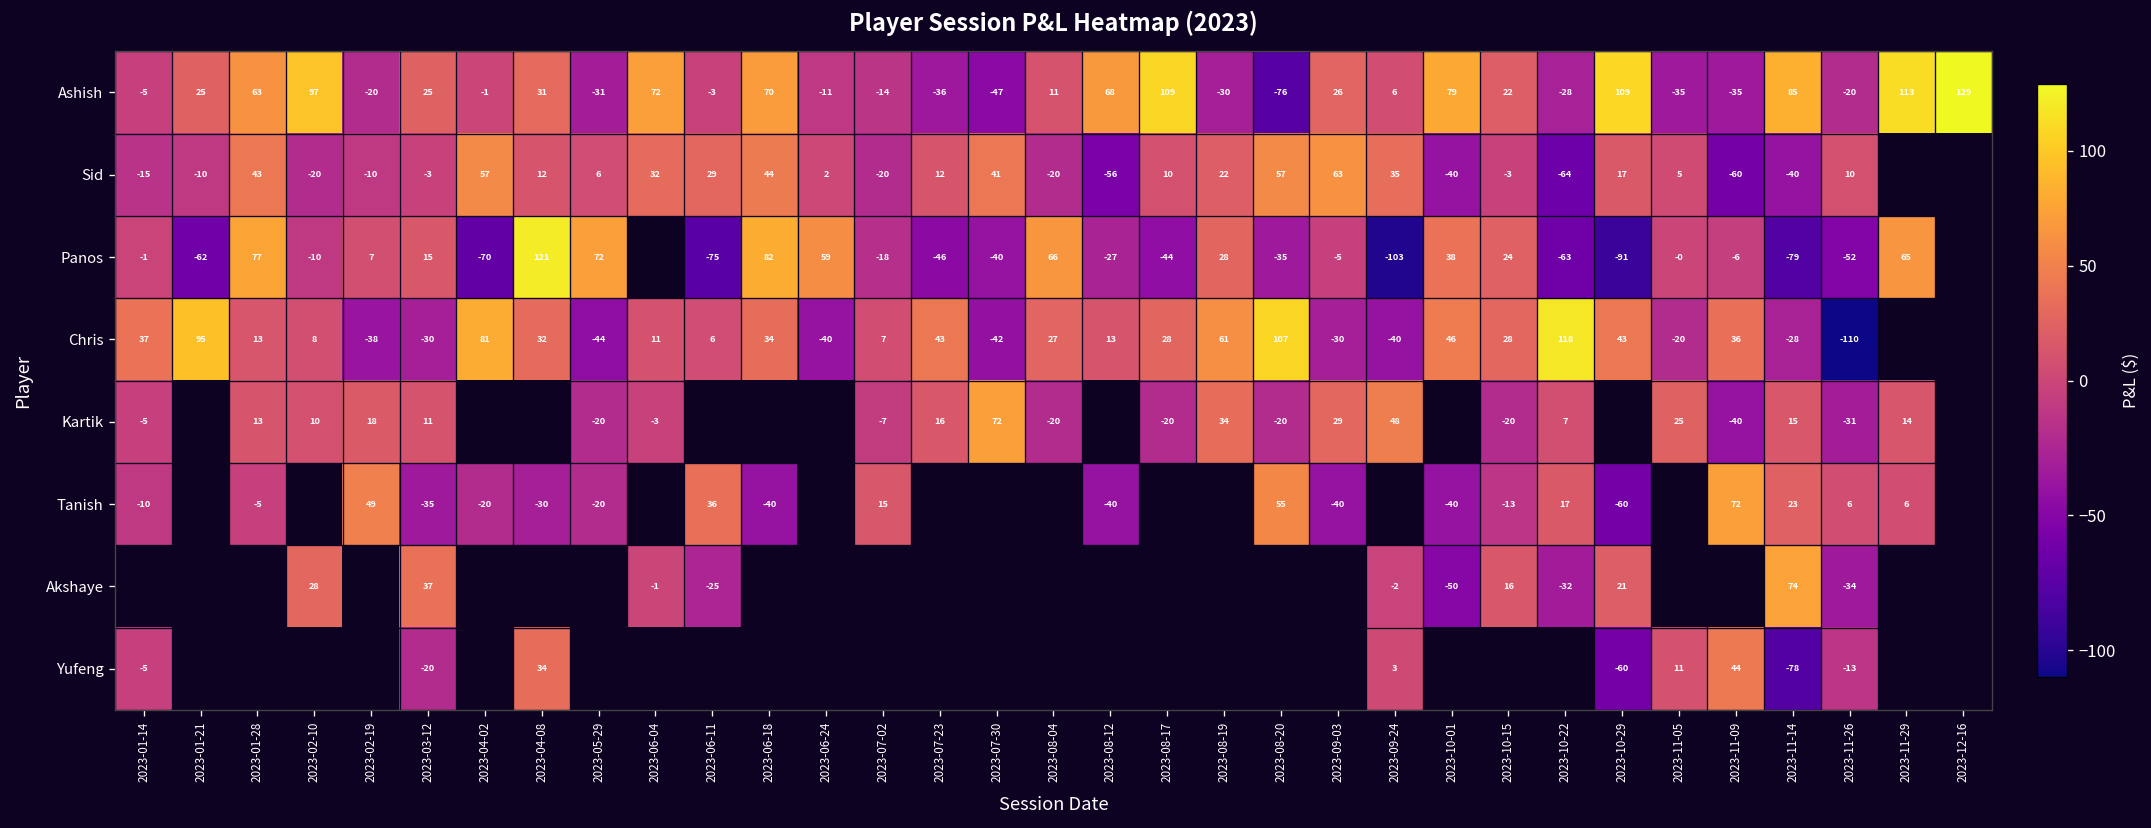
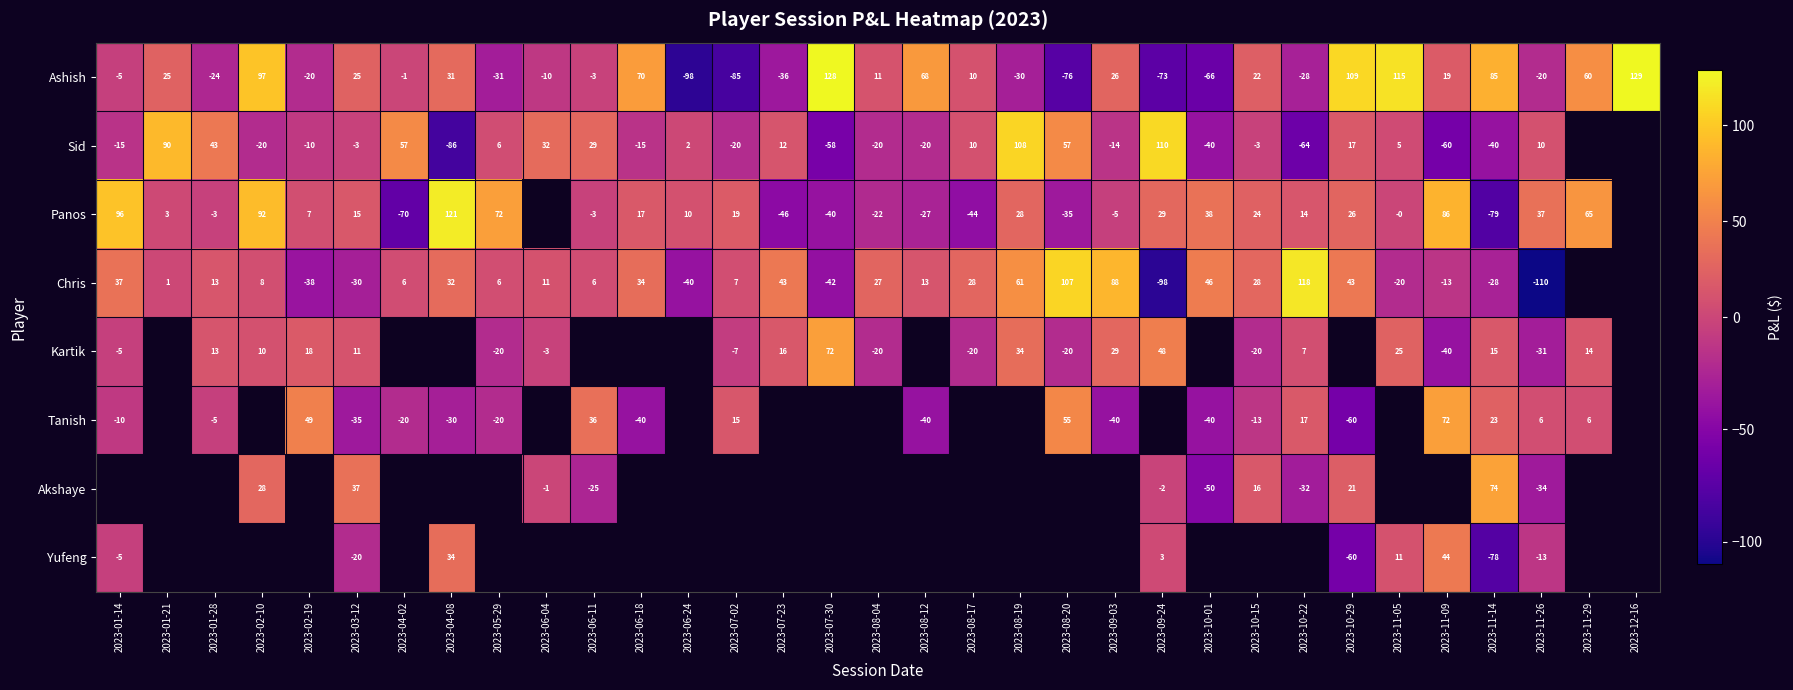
  {
    "Ashish": {
      "2023-01-14": -5,
      "2023-01-21": 25,
-     "2023-01-28": 63,
+     "2023-01-28": -24,
      "2023-02-10": 97,
      "2023-02-19": -20,
      "2023-03-12": 25,
      "2023-04-02": -1,
      "2023-04-08": 31,
      "2023-05-29": -31,
-     "2023-06-04": 72,
+     "2023-06-04": -10,
      "2023-06-11": -3,
      "2023-06-18": 70,
-     "2023-06-24": -11,
-     "2023-07-02": -14,
+     "2023-06-24": -98,
+     "2023-07-02": -85,
      "2023-07-23": -36,
-     "2023-07-30": -47,
+     "2023-07-30": 128,
      "2023-08-04": 11,
      "2023-08-12": 68,
-     "2023-08-17": 109,
+     "2023-08-17": 10,
      "2023-08-19": -30,
      "2023-08-20": -76,
      "2023-09-03": 26,
-     "2023-09-24": 6,
-     "2023-10-01": 79,
+     "2023-09-24": -73,
+     "2023-10-01": -66,
      "2023-10-15": 22,
      "2023-10-22": -28,
      "2023-10-29": 109,
-     "2023-11-05": -35,
-     "2023-11-09": -35,
+     "2023-11-05": 115,
+     "2023-11-09": 19,
      "2023-11-14": 85,
      "2023-11-26": -20,
-     "2023-11-29": 113,
+     "2023-11-29": 60,
      "2023-12-16": 129
    },
    "Sid": {
      "2023-01-14": -15,
-     "2023-01-21": -10,
+     "2023-01-21": 90,
      "2023-01-28": 43,
      "2023-02-10": -20,
      "2023-02-19": -10,
      "2023-03-12": -3,
      "2023-04-02": 57,
-     "2023-04-08": 12,
+     "2023-04-08": -86,
      "2023-05-29": 6,
      "2023-06-04": 32,
      "2023-06-11": 29,
-     "2023-06-18": 44,
+     "2023-06-18": -15,
      "2023-06-24": 2,
      "2023-07-02": -20,
      "2023-07-23": 12,
-     "2023-07-30": 41,
+     "2023-07-30": -58,
      "2023-08-04": -20,
-     "2023-08-12": -56,
+     "2023-08-12": -20,
      "2023-08-17": 10,
-     "2023-08-19": 22,
+     "2023-08-19": 108,
      "2023-08-20": 57,
-     "2023-09-03": 63,
-     "2023-09-24": 35,
+     "2023-09-03": -14,
+     "2023-09-24": 110,
      "2023-10-01": -40,
      "2023-10-15": -3,
      "2023-10-22": -64,
      "2023-10-29": 17,
      "2023-11-05": 5,
      "2023-11-09": -60,
      "2023-11-14": -40,
      "2023-11-26": 10
    },
    "Panos": {
-     "2023-01-14": -1,
-     "2023-01-21": -62,
-     "2023-01-28": 77,
-     "2023-02-10": -10,
+     "2023-01-14": 96,
+     "2023-01-21": 3,
+     "2023-01-28": -3,
+     "2023-02-10": 92,
      "2023-02-19": 7,
      "2023-03-12": 15,
      "2023-04-02": -70,
      "2023-04-08": 121,
      "2023-05-29": 72,
-     "2023-06-11": -75,
-     "2023-06-18": 82,
-     "2023-06-24": 59,
-     "2023-07-02": -18,
+     "2023-06-11": -3,
+     "2023-06-18": 17,
+     "2023-06-24": 10,
+     "2023-07-02": 19,
      "2023-07-23": -46,
      "2023-07-30": -40,
-     "2023-08-04": 66,
+     "2023-08-04": -22,
      "2023-08-12": -27,
      "2023-08-17": -44,
      "2023-08-19": 28,
      "2023-08-20": -35,
      "2023-09-03": -5,
-     "2023-09-24": -103,
+     "2023-09-24": 29,
      "2023-10-01": 38,
      "2023-10-15": 24,
-     "2023-10-22": -63,
-     "2023-10-29": -91,
+     "2023-10-22": 14,
+     "2023-10-29": 26,
      "2023-11-05": -0,
-     "2023-11-09": -6,
+     "2023-11-09": 86,
      "2023-11-14": -79,
-     "2023-11-26": -52,
+     "2023-11-26": 37,
      "2023-11-29": 65
    },
    "Chris": {
      "2023-01-14": 37,
-     "2023-01-21": 95,
+     "2023-01-21": 1,
      "2023-01-28": 13,
      "2023-02-10": 8,
      "2023-02-19": -38,
      "2023-03-12": -30,
-     "2023-04-02": 81,
+     "2023-04-02": 6,
      "2023-04-08": 32,
-     "2023-05-29": -44,
+     "2023-05-29": 6,
      "2023-06-04": 11,
      "2023-06-11": 6,
      "2023-06-18": 34,
      "2023-06-24": -40,
      "2023-07-02": 7,
      "2023-07-23": 43,
      "2023-07-30": -42,
      "2023-08-04": 27,
      "2023-08-12": 13,
      "2023-08-17": 28,
      "2023-08-19": 61,
      "2023-08-20": 107,
-     "2023-09-03": -30,
-     "2023-09-24": -40,
+     "2023-09-03": 88,
+     "2023-09-24": -98,
      "2023-10-01": 46,
      "2023-10-15": 28,
      "2023-10-22": 118,
      "2023-10-29": 43,
      "2023-11-05": -20,
-     "2023-11-09": 36,
+     "2023-11-09": -13,
      "2023-11-14": -28,
      "2023-11-26": -110
    },
    "Kartik": {
      "2023-01-14": -5,
      "2023-01-28": 13,
      "2023-02-10": 10,
      "2023-02-19": 18,
      "2023-03-12": 11,
      "2023-05-29": -20,
      "2023-06-04": -3,
      "2023-07-02": -7,
      "2023-07-23": 16,
      "2023-07-30": 72,
      "2023-08-04": -20,
      "2023-08-17": -20,
      "2023-08-19": 34,
      "2023-08-20": -20,
      "2023-09-03": 29,
      "2023-09-24": 48,
      "2023-10-15": -20,
      "2023-10-22": 7,
      "2023-11-05": 25,
      "2023-11-09": -40,
      "2023-11-14": 15,
      "2023-11-26": -31,
      "2023-11-29": 14
    },
    "Tanish": {
      "2023-01-14": -10,
      "2023-01-28": -5,
      "2023-02-19": 49,
      "2023-03-12": -35,
      "2023-04-02": -20,
      "2023-04-08": -30,
      "2023-05-29": -20,
      "2023-06-11": 36,
      "2023-06-18": -40,
      "2023-07-02": 15,
      "2023-08-12": -40,
      "2023-08-20": 55,
      "2023-09-03": -40,
      "2023-10-01": -40,
      "2023-10-15": -13,
      "2023-10-22": 17,
      "2023-10-29": -60,
      "2023-11-09": 72,
      "2023-11-14": 23,
      "2023-11-26": 6,
      "2023-11-29": 6
    },
    "Akshaye": {
      "2023-02-10": 28,
      "2023-03-12": 37,
      "2023-06-04": -1,
      "2023-06-11": -25,
      "2023-09-24": -2,
      "2023-10-01": -50,
      "2023-10-15": 16,
      "2023-10-22": -32,
      "2023-10-29": 21,
      "2023-11-14": 74,
      "2023-11-26": -34
    },
    "Yufeng": {
      "2023-01-14": -5,
      "2023-03-12": -20,
      "2023-04-08": 34,
      "2023-09-24": 3,
      "2023-10-29": -60,
      "2023-11-05": 11,
      "2023-11-09": 44,
      "2023-11-14": -78,
      "2023-11-26": -13
    }
  }
